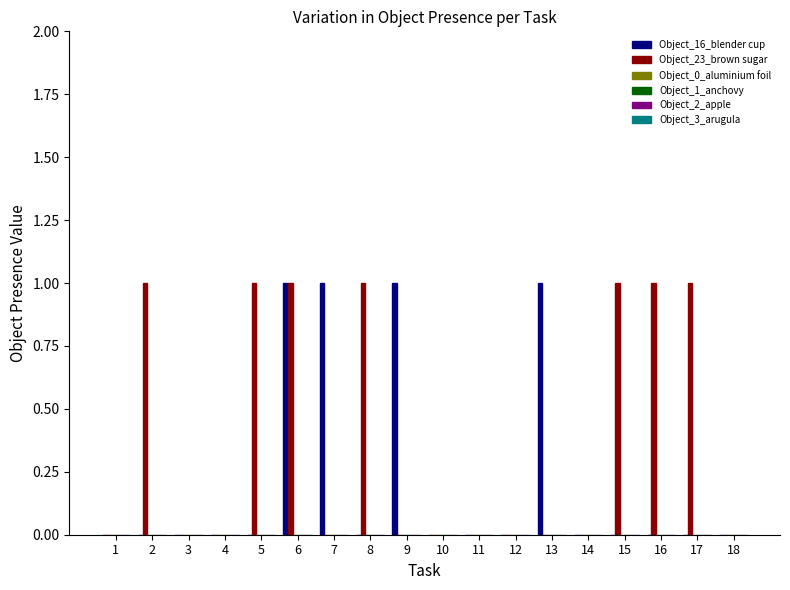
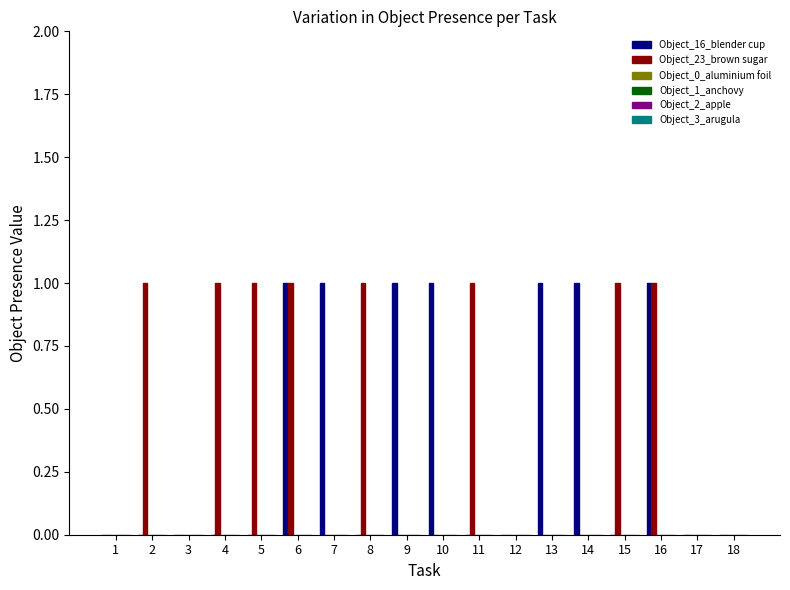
  {
    "Object_16_blender cup": {
      "1": 0,
      "2": 0,
      "3": 0,
      "4": 0,
      "5": 0,
      "6": 1,
      "7": 1,
      "8": 0,
      "9": 1,
-     "10": 0,
+     "10": 1,
      "11": 0,
      "12": 0,
      "13": 1,
-     "14": 0,
+     "14": 1,
      "15": 0,
-     "16": 0,
+     "16": 1,
      "17": 0,
      "18": 0
    },
    "Object_23_brown sugar": {
      "1": 0,
      "2": 1,
      "3": 0,
-     "4": 0,
+     "4": 1,
      "5": 1,
      "6": 1,
      "7": 0,
      "8": 1,
      "9": 0,
      "10": 0,
-     "11": 0,
+     "11": 1,
      "12": 0,
      "13": 0,
      "14": 0,
      "15": 1,
      "16": 1,
-     "17": 1,
+     "17": 0,
      "18": 0
    },
    "Object_0_aluminium foil": {
      "1": 0,
      "2": 0,
      "3": 0,
      "4": 0,
      "5": 0,
      "6": 0,
      "7": 0,
      "8": 0,
      "9": 0,
      "10": 0,
      "11": 0,
      "12": 0,
      "13": 0,
      "14": 0,
      "15": 0,
      "16": 0,
      "17": 0,
      "18": 0
    },
    "Object_1_anchovy": {
      "1": 0,
      "2": 0,
      "3": 0,
      "4": 0,
      "5": 0,
      "6": 0,
      "7": 0,
      "8": 0,
      "9": 0,
      "10": 0,
      "11": 0,
      "12": 0,
      "13": 0,
      "14": 0,
      "15": 0,
      "16": 0,
      "17": 0,
      "18": 0
    },
    "Object_2_apple": {
      "1": 0,
      "2": 0,
      "3": 0,
      "4": 0,
      "5": 0,
      "6": 0,
      "7": 0,
      "8": 0,
      "9": 0,
      "10": 0,
      "11": 0,
      "12": 0,
      "13": 0,
      "14": 0,
      "15": 0,
      "16": 0,
      "17": 0,
      "18": 0
    },
    "Object_3_arugula": {
      "1": 0,
      "2": 0,
      "3": 0,
      "4": 0,
      "5": 0,
      "6": 0,
      "7": 0,
      "8": 0,
      "9": 0,
      "10": 0,
      "11": 0,
      "12": 0,
      "13": 0,
      "14": 0,
      "15": 0,
      "16": 0,
      "17": 0,
      "18": 0
    }
  }
